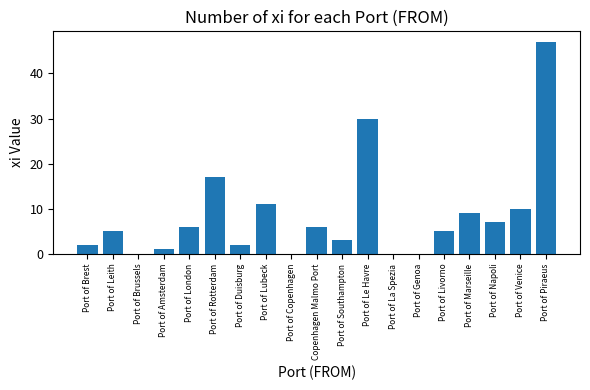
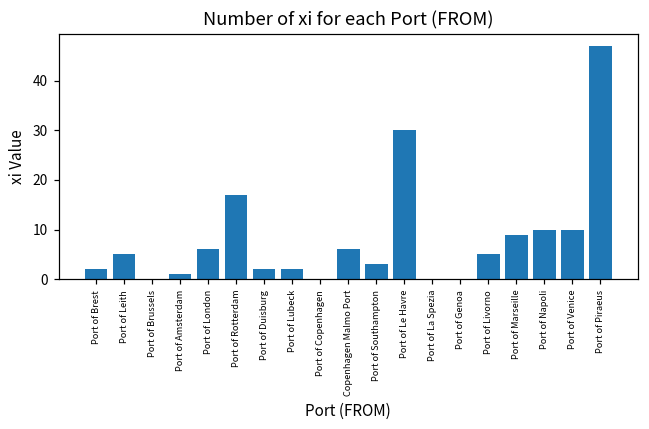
  {
    "Port of Brest": 2,
    "Port of Leith": 5,
    "Port of Brussels": 0,
    "Port of Amsterdam": 1,
    "Port of London": 6,
    "Port of Rotterdam": 17,
    "Port of Duisburg": 2,
-   "Port of Lubeck": 11,
+   "Port of Lubeck": 2,
    "Port of Copenhagen": 0,
    "Copenhagen Malmo Port": 6,
    "Port of Southampton": 3,
    "Port of Le Havre": 30,
    "Port of La Spezia": 0,
    "Port of Genoa": 0,
    "Port of Livorno": 5,
    "Port of Marseille": 9,
-   "Port of Napoli": 7,
+   "Port of Napoli": 10,
    "Port of Venice": 10,
    "Port of Piraeus": 47
  }
